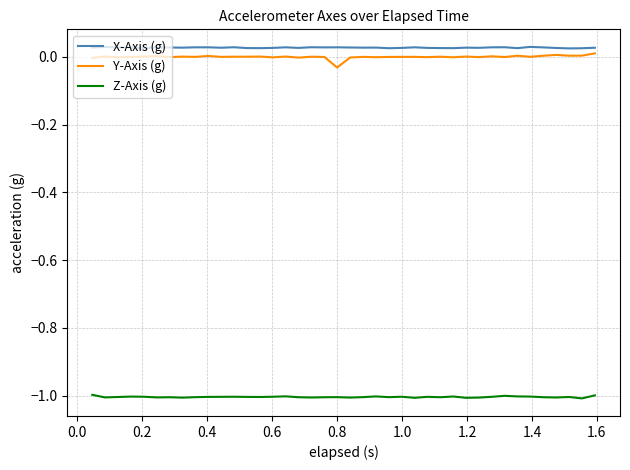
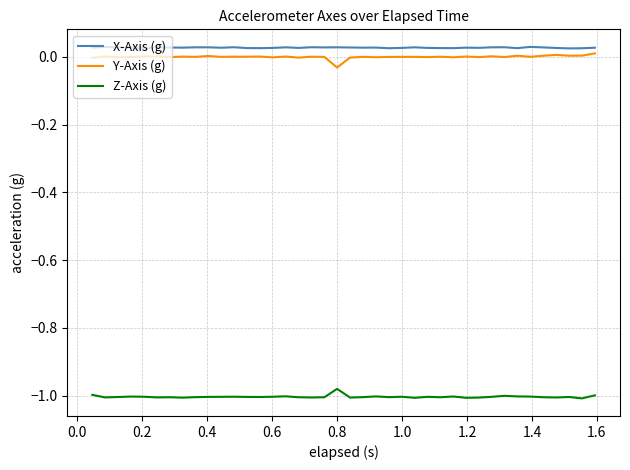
  {
    "X-Axis (g)": {
      "0.8": 0.03
    },
    "Y-Axis (g)": {
      "0.8": -0.03
    },
    "Z-Axis (g)": {
-     "0.8": -1.00
+     "0.8": -0.98
    }
  }
